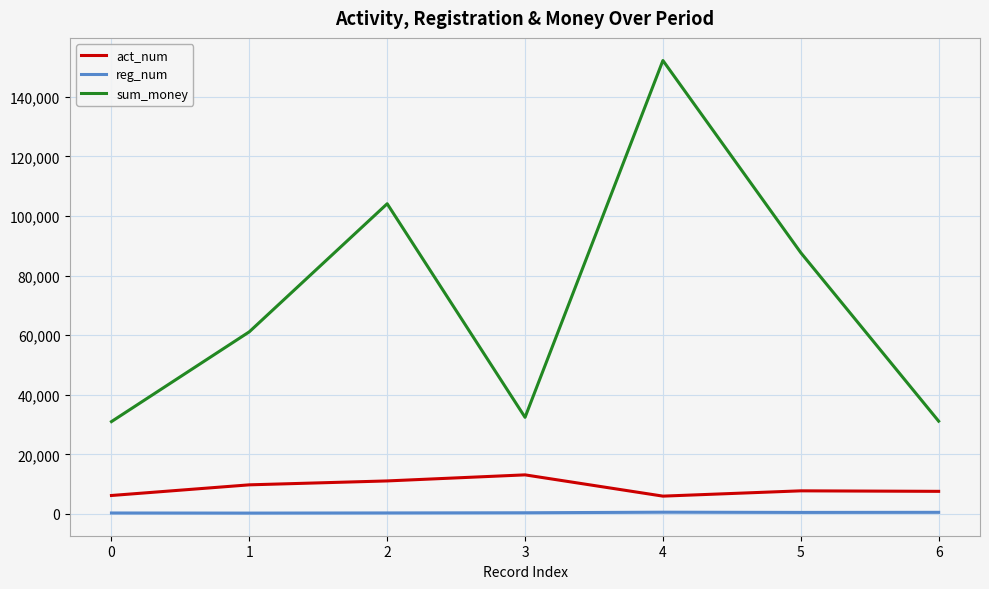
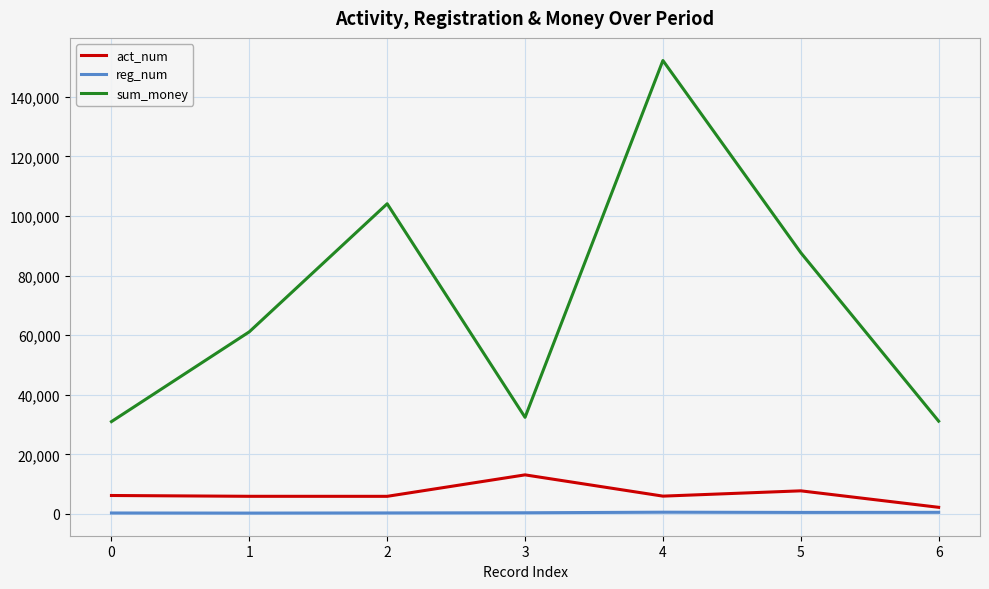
  {
    "act_num": {
      "0": "6,000",
-     "1": "10,000",
-     "2": "11,000",
+     "1": "6,000",
+     "2": "6,000",
      "3": "13,000",
      "4": "6,000",
      "5": "8,000",
-     "6": "8,000"
+     "6": "2,000"
    },
    "reg_num": {
      "0": "0",
      "1": "0",
      "2": "0",
      "3": "0",
      "4": "1,000",
      "5": "0",
      "6": "1,000"
    },
    "sum_money": {
      "0": "31,000",
      "1": "61,000",
      "2": "104,000",
      "3": "32,000",
      "4": "152,000",
      "5": "88,000",
      "6": "31,000"
    }
  }
